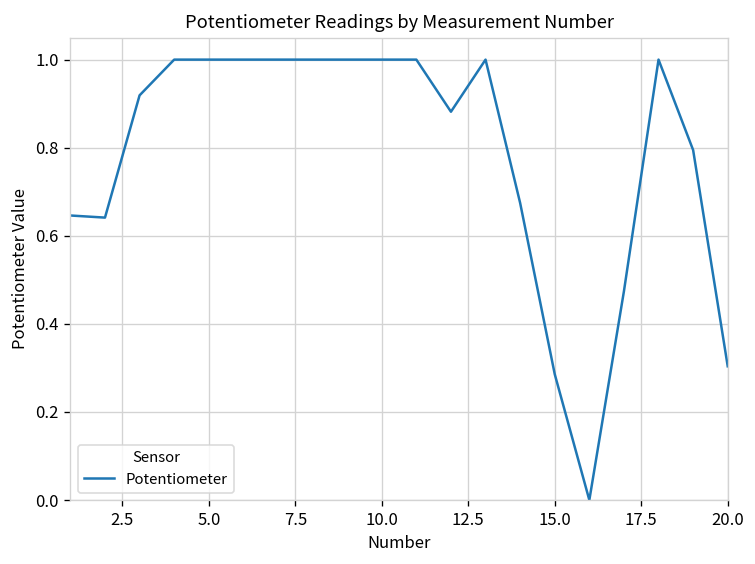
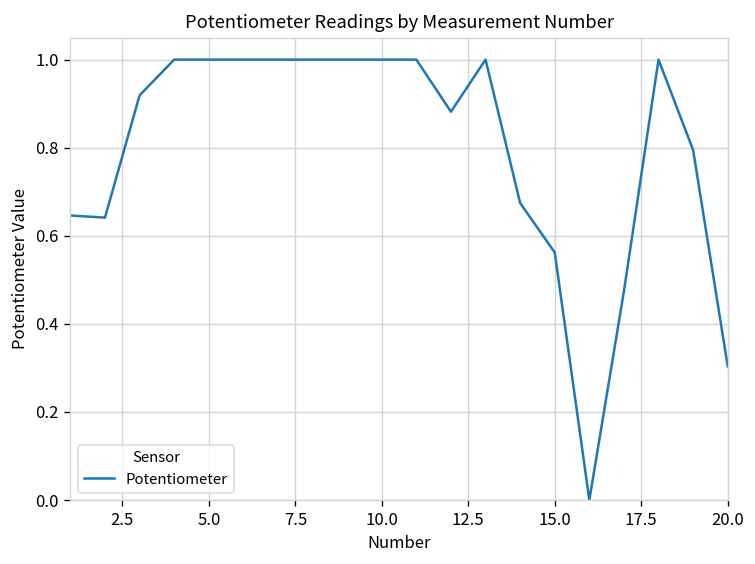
  {
    "5.0": 1.00,
    "10.0": 1.00,
-   "15.0": 0.29,
+   "15.0": 0.56,
    "20.0": 0.30
  }
